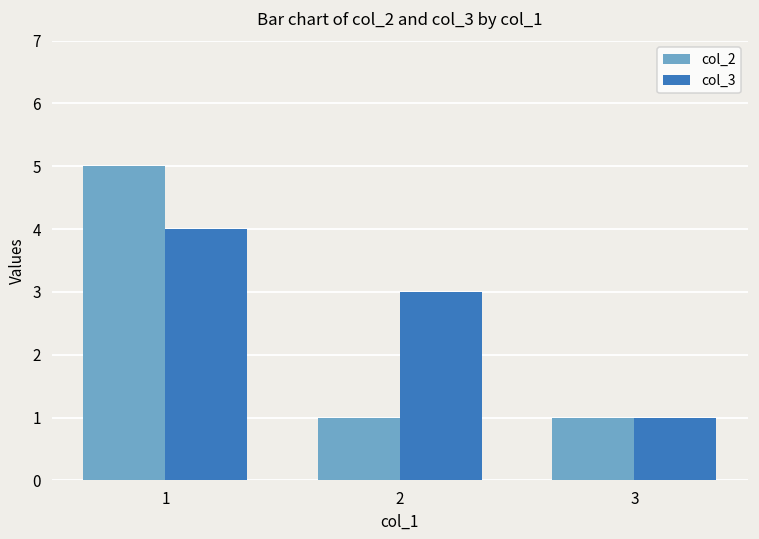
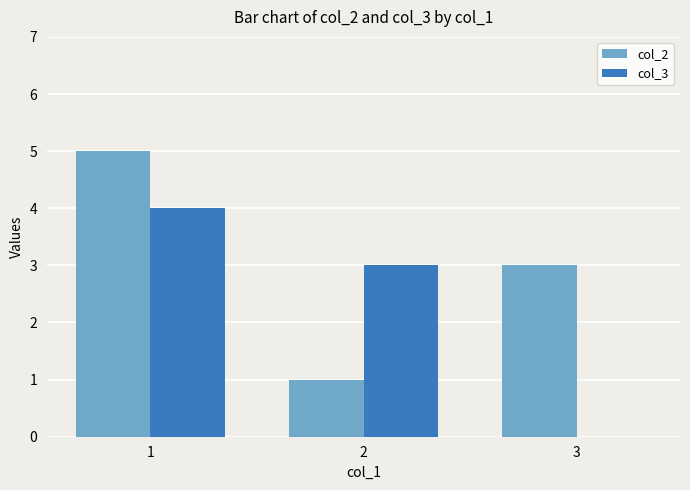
  {
    "col_2": {
      "1": 5,
      "2": 1,
-     "3": 1
+     "3": 3
    },
    "col_3": {
      "1": 4,
      "2": 3,
-     "3": 1
+     "3": 0
    }
  }
